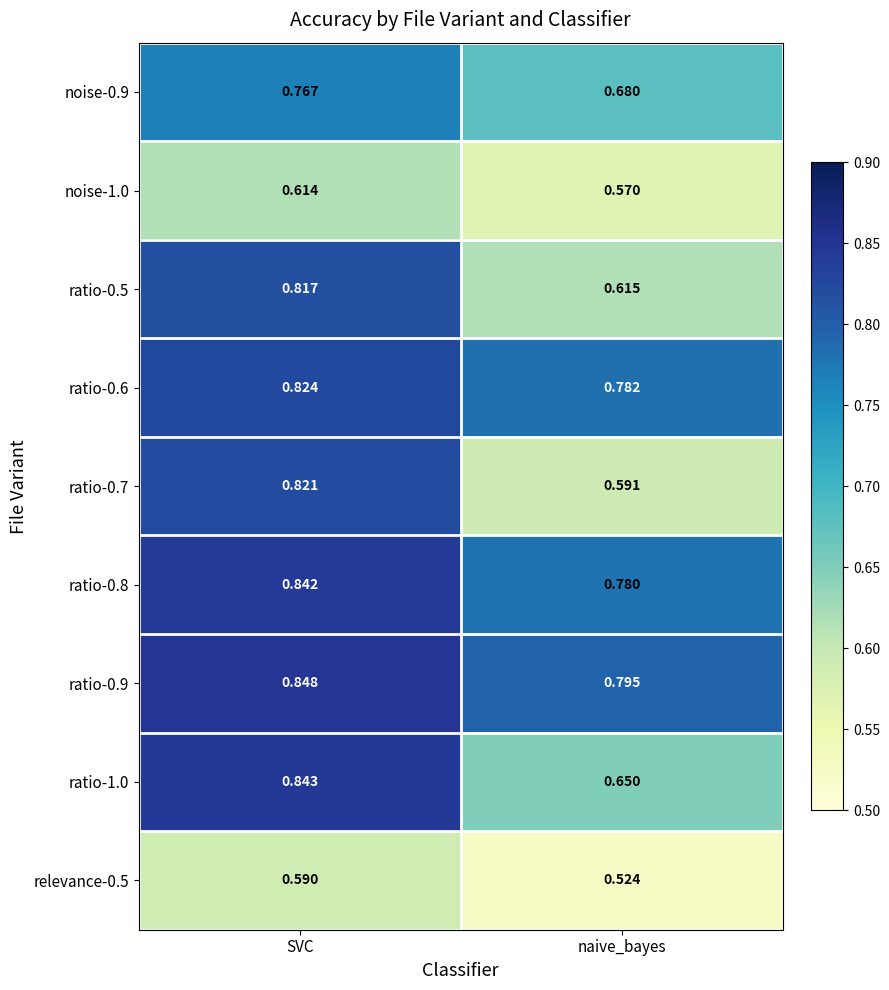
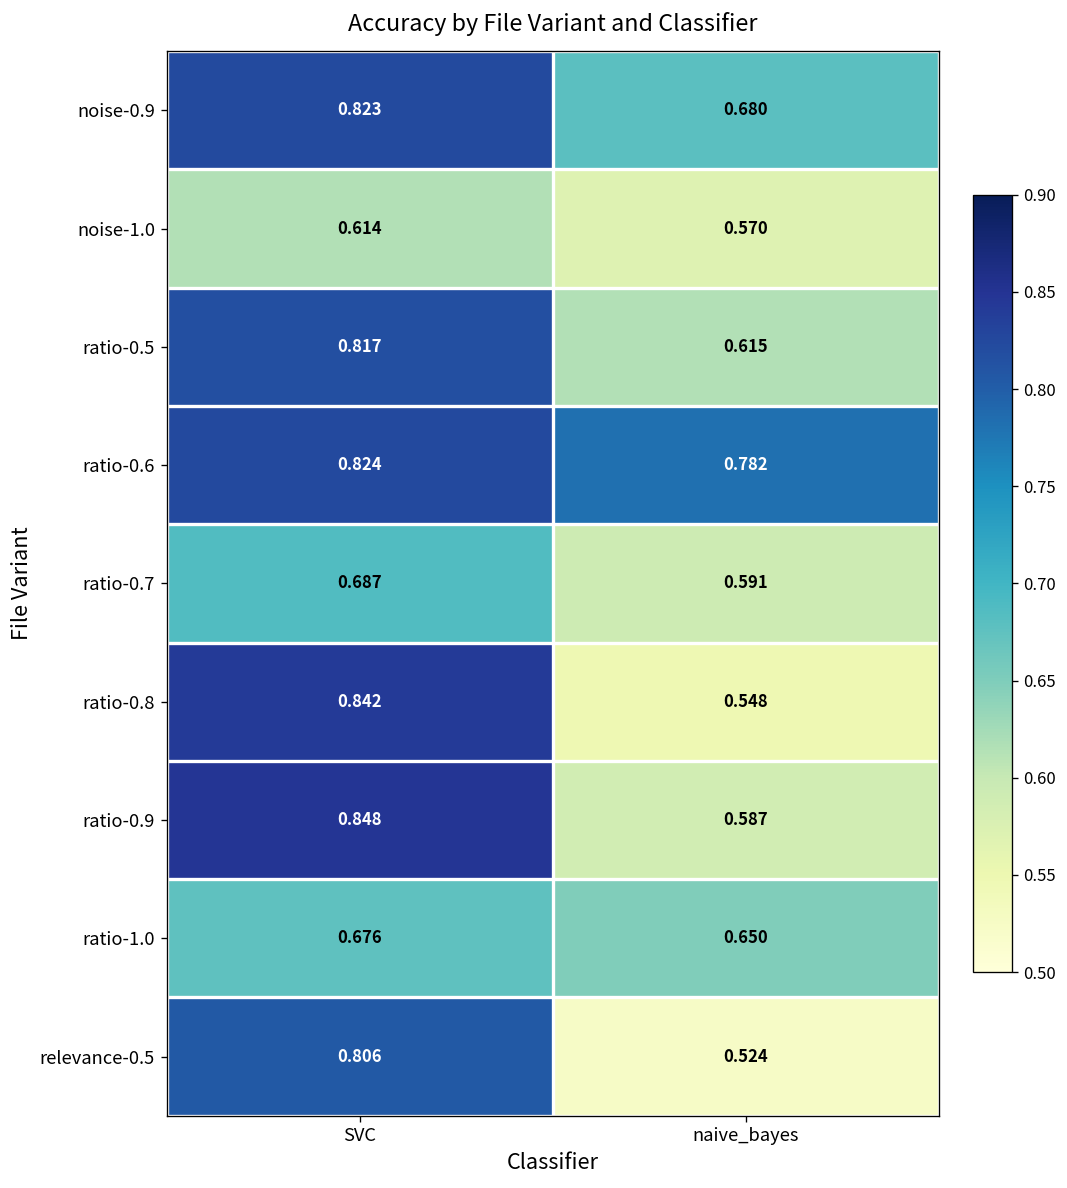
  {
    "noise-0.9": {
-     "SVC": 0.767,
+     "SVC": 0.823,
      "naive_bayes": 0.680
    },
    "noise-1.0": {
      "SVC": 0.614,
      "naive_bayes": 0.570
    },
    "ratio-0.5": {
      "SVC": 0.817,
      "naive_bayes": 0.615
    },
    "ratio-0.6": {
      "SVC": 0.824,
      "naive_bayes": 0.782
    },
    "ratio-0.7": {
-     "SVC": 0.821,
+     "SVC": 0.687,
      "naive_bayes": 0.591
    },
    "ratio-0.8": {
      "SVC": 0.842,
-     "naive_bayes": 0.780
+     "naive_bayes": 0.548
    },
    "ratio-0.9": {
      "SVC": 0.848,
-     "naive_bayes": 0.795
+     "naive_bayes": 0.587
    },
    "ratio-1.0": {
-     "SVC": 0.843,
+     "SVC": 0.676,
      "naive_bayes": 0.650
    },
    "relevance-0.5": {
-     "SVC": 0.590,
+     "SVC": 0.806,
      "naive_bayes": 0.524
    }
  }
